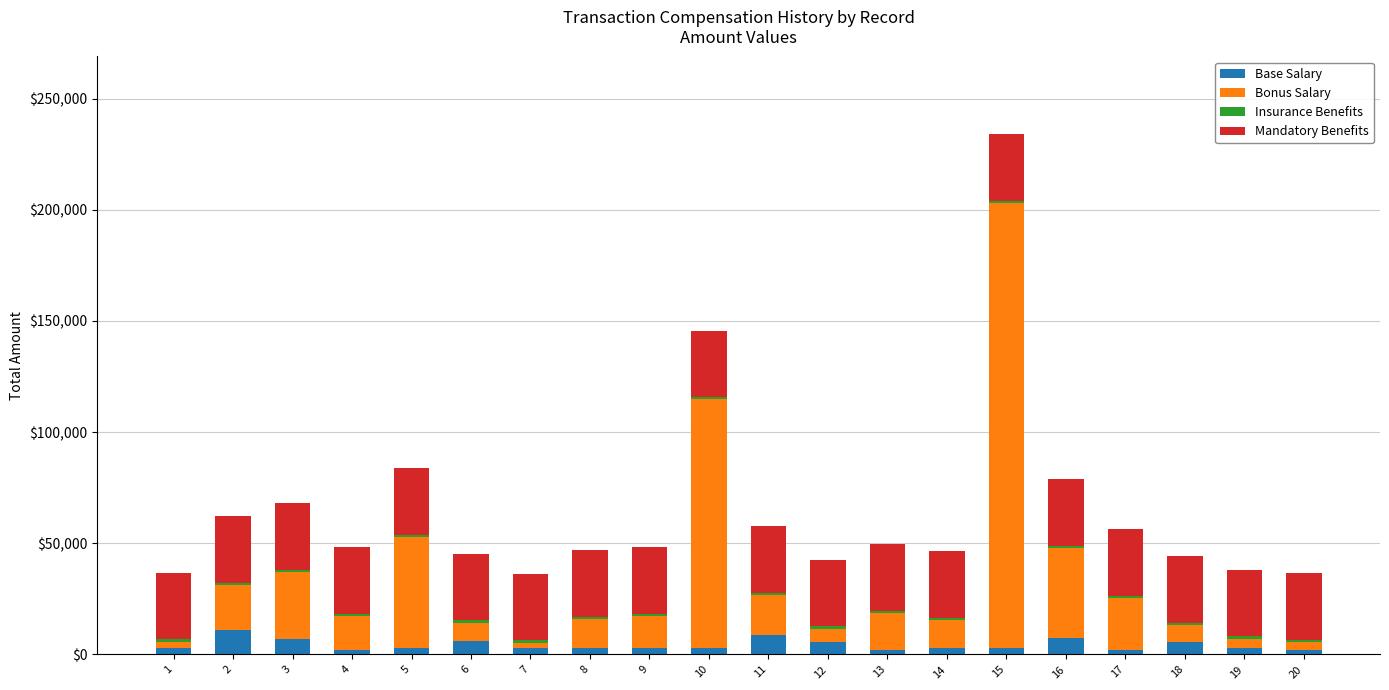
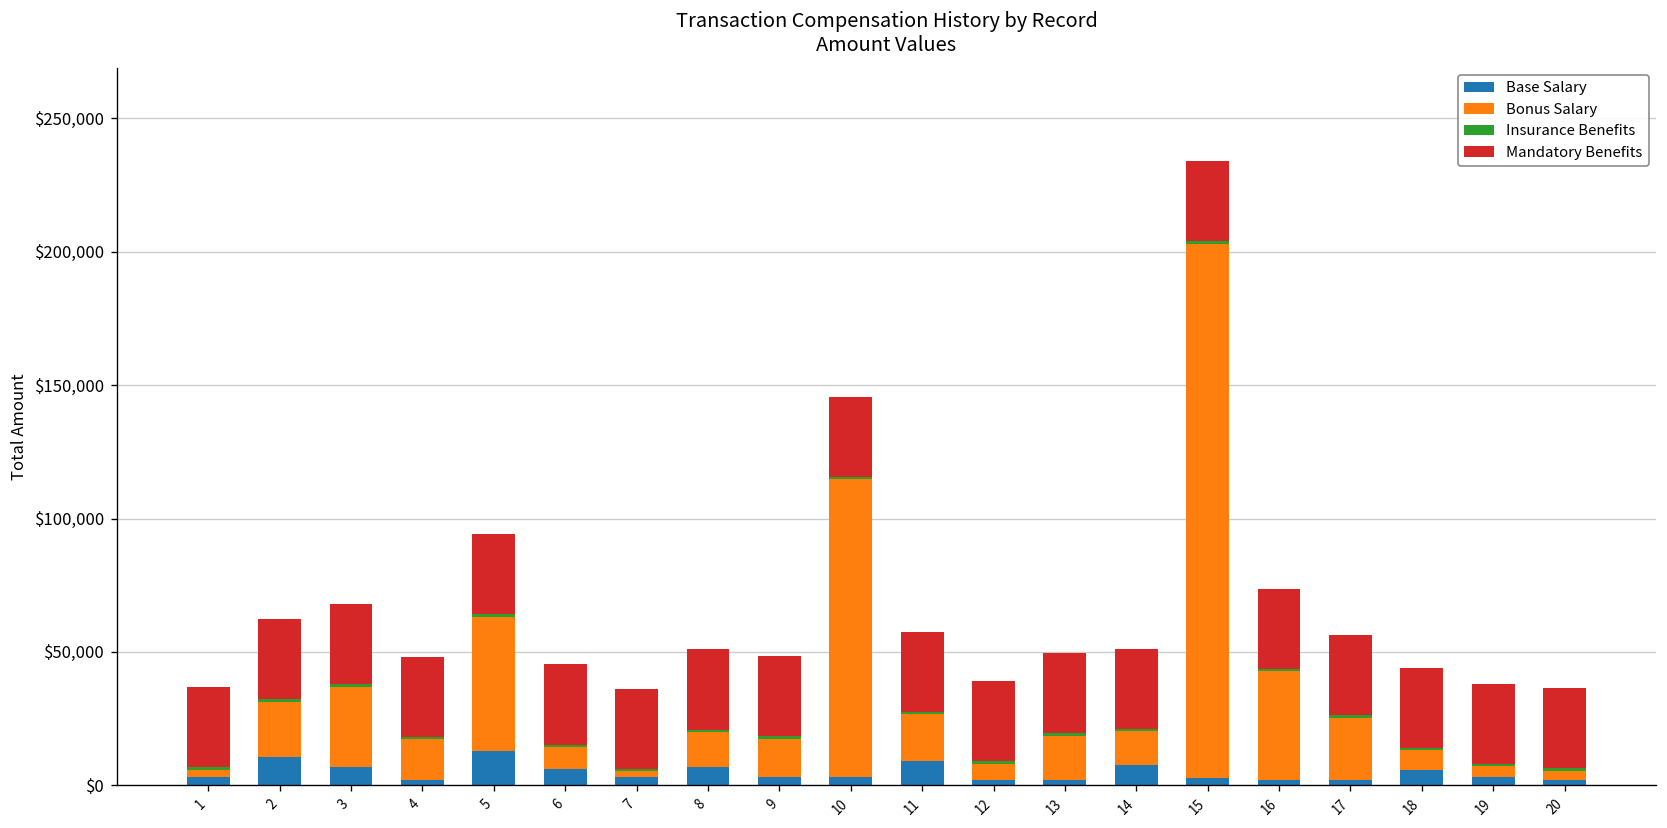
  {
    "Base Salary": {
      "1": "$3,000",
      "2": "$11,000",
      "3": "$7,000",
      "4": "$2,000",
-     "5": "$3,000",
+     "5": "$13,000",
      "6": "$6,000",
      "7": "$3,000",
-     "8": "$3,000",
+     "8": "$7,000",
      "9": "$3,000",
      "10": "$3,000",
      "11": "$9,000",
-     "12": "$6,000",
+     "12": "$2,000",
      "13": "$2,000",
-     "14": "$3,000",
+     "14": "$8,000",
      "15": "$3,000",
-     "16": "$7,000",
+     "16": "$2,000",
      "17": "$2,000",
      "18": "$6,000",
      "19": "$3,000",
      "20": "$2,000"
    },
    "Bonus Salary": {
      "1": "$3,000",
      "2": "$20,000",
      "3": "$30,000",
      "4": "$15,000",
      "5": "$50,000",
      "6": "$8,000",
      "7": "$2,000",
      "8": "$13,000",
      "9": "$14,000",
      "10": "$112,000",
      "11": "$18,000",
      "12": "$6,000",
      "13": "$16,000",
      "14": "$13,000",
      "15": "$200,000",
      "16": "$41,000",
      "17": "$23,000",
      "18": "$7,000",
      "19": "$4,000",
      "20": "$3,000"
    },
    "Mandatory Benefits": {
      "1": "$30,000",
      "2": "$30,000",
      "3": "$30,000",
      "4": "$30,000",
      "5": "$30,000",
      "6": "$30,000",
      "7": "$30,000",
      "8": "$30,000",
      "9": "$30,000",
      "10": "$30,000",
      "11": "$30,000",
      "12": "$30,000",
      "13": "$30,000",
      "14": "$30,000",
      "15": "$30,000",
      "16": "$30,000",
      "17": "$30,000",
      "18": "$30,000",
      "19": "$30,000",
      "20": "$30,000"
    }
  }
